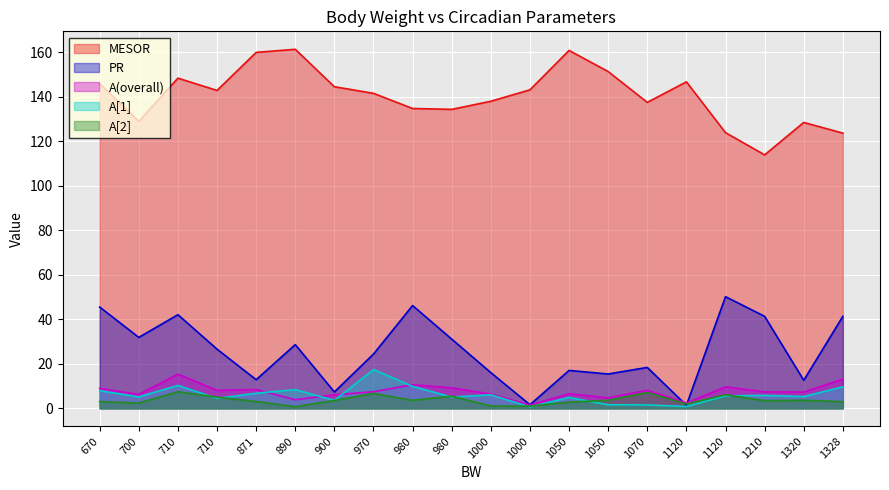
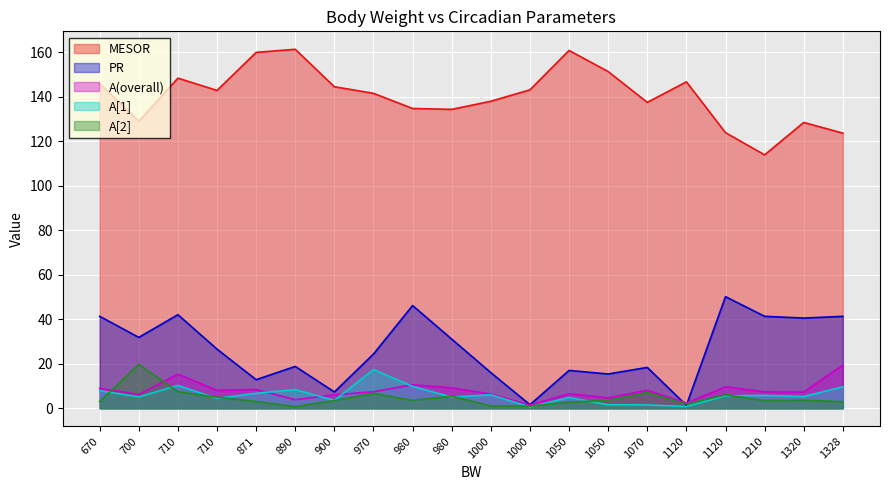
  {
    "MESOR": {
      "871": 160,
      "890": 161,
      "900": 145,
      "970": 142,
      "1070": 137,
      "1210": 114,
      "1320": 128,
      "1328": 124
    },
    "PR": {
-     "670": 45,
+     "670": 41,
      "700": 32,
      "871": 13,
-     "890": 29,
+     "890": 19,
      "900": 7,
      "970": 24,
      "1070": 18,
      "1210": 41,
-     "1320": 13,
+     "1320": 41,
      "1328": 41
    },
    "A(overall)": {
      "871": 8,
      "890": 4,
      "900": 6,
      "1210": 7,
      "1320": 7,
-     "1328": 13
+     "1328": 19
    },
    "A[1]": {
      "871": 7,
      "890": 8,
      "970": 17,
      "1070": 2,
      "1210": 6,
      "1320": 5,
      "1328": 10
    },
    "A[2]": {
      "670": 3,
-     "700": 2,
+     "700": 20,
      "871": 3,
      "890": 1,
      "1210": 3,
      "1320": 4,
      "1328": 3
    }
  }
